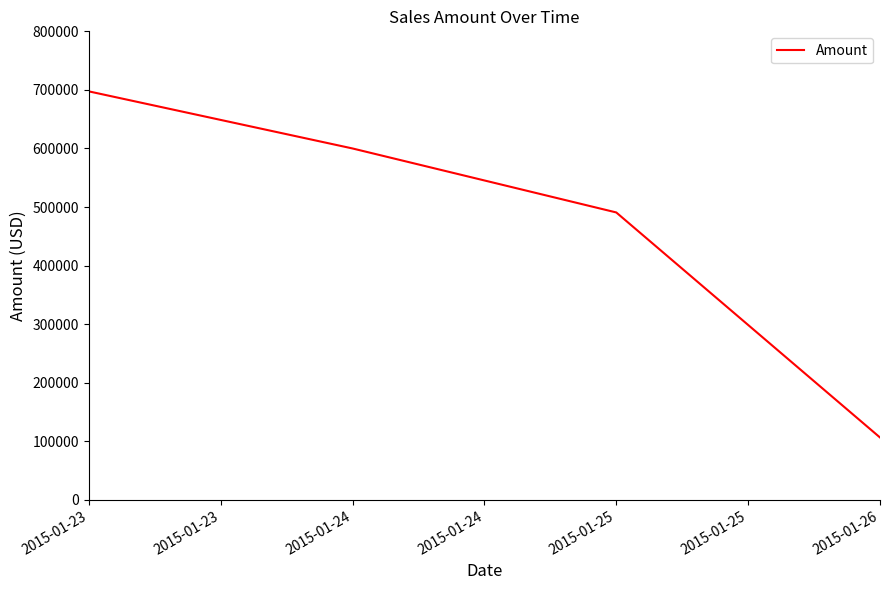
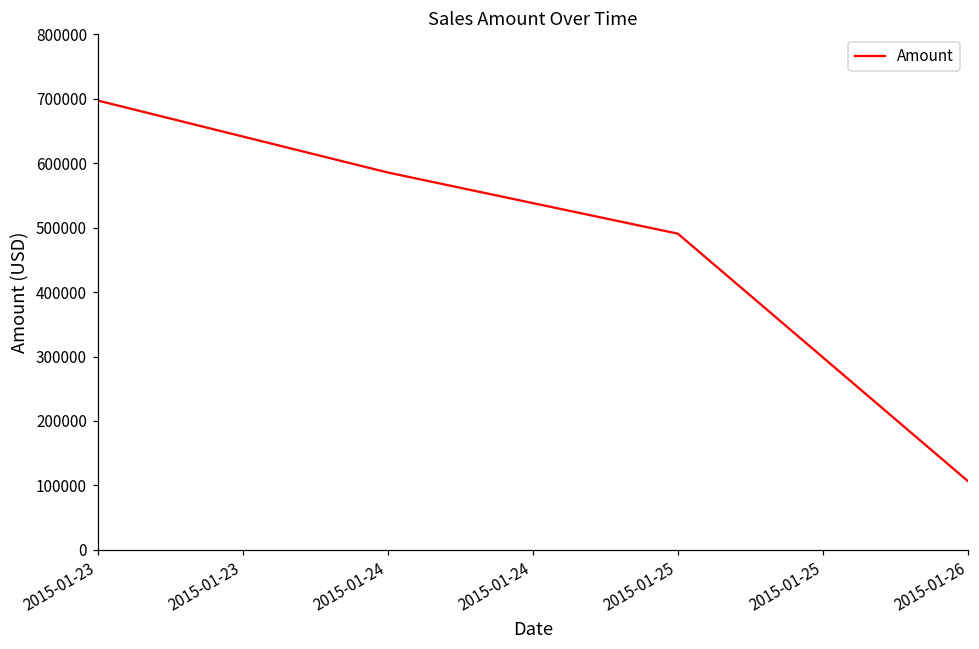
  {
    "2015-01-23": 700000,
-   "2015-01-24": 600000,
+   "2015-01-24": 590000,
    "2015-01-25": 490000,
    "2015-01-26": 110000
  }
